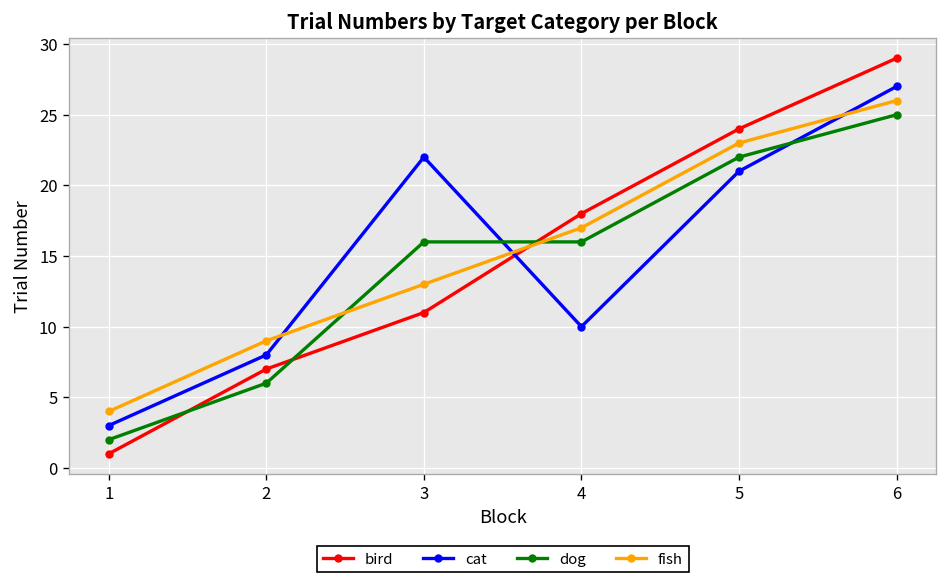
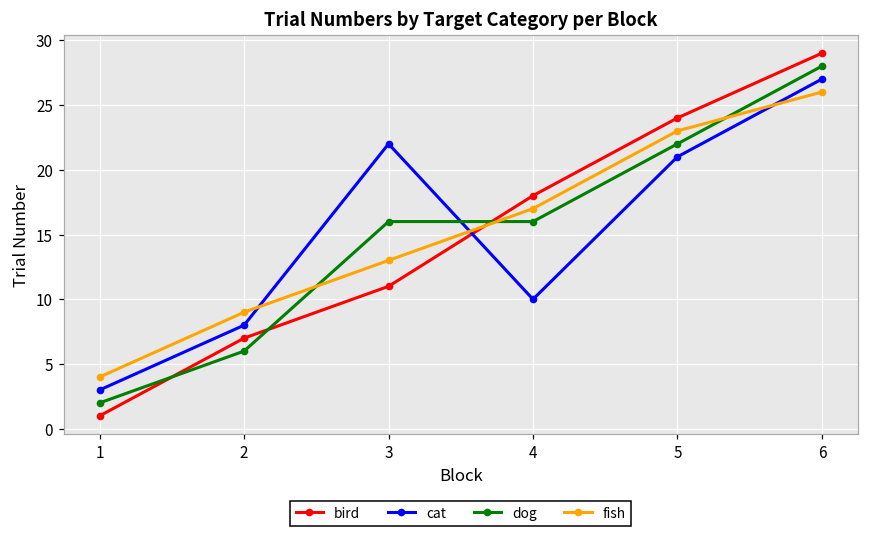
  {
    "bird": {
      "1": 1,
      "2": 7,
      "3": 11,
      "4": 18,
      "5": 24,
      "6": 29
    },
    "cat": {
      "1": 3,
      "2": 8,
      "3": 22,
      "4": 10,
      "5": 21,
      "6": 27
    },
    "dog": {
      "1": 2,
      "2": 6,
      "3": 16,
      "4": 16,
      "5": 22,
-     "6": 25
+     "6": 28
    },
    "fish": {
      "1": 4,
      "2": 9,
      "3": 13,
      "4": 17,
      "5": 23,
      "6": 26
    }
  }
